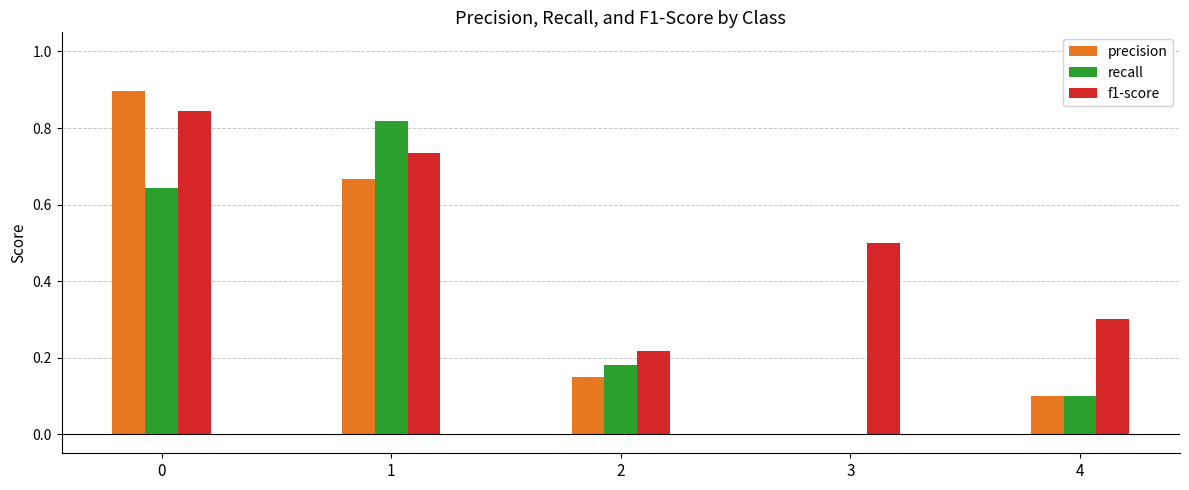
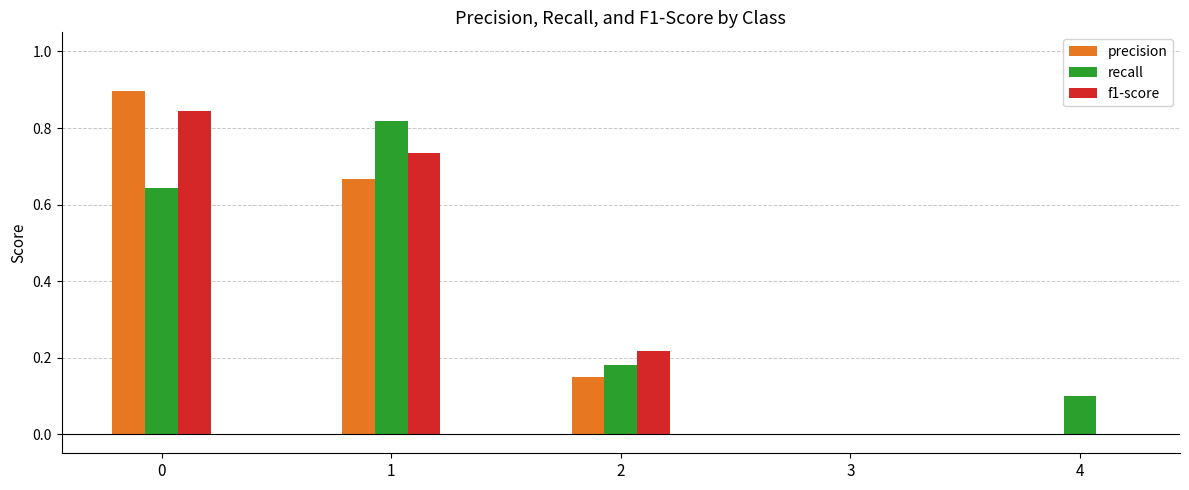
  {
    "precision": {
      "0": 0.9,
      "1": 0.67,
      "2": 0.15,
      "3": 0.0,
-     "4": 0.1
+     "4": 0.0
    },
    "recall": {
      "0": 0.64,
      "1": 0.82,
      "2": 0.18,
      "3": 0.0,
      "4": 0.1
    },
    "f1-score": {
      "0": 0.84,
      "1": 0.73,
      "2": 0.22,
-     "3": 0.5,
-     "4": 0.3
+     "3": 0.0,
+     "4": 0.0
    }
  }
